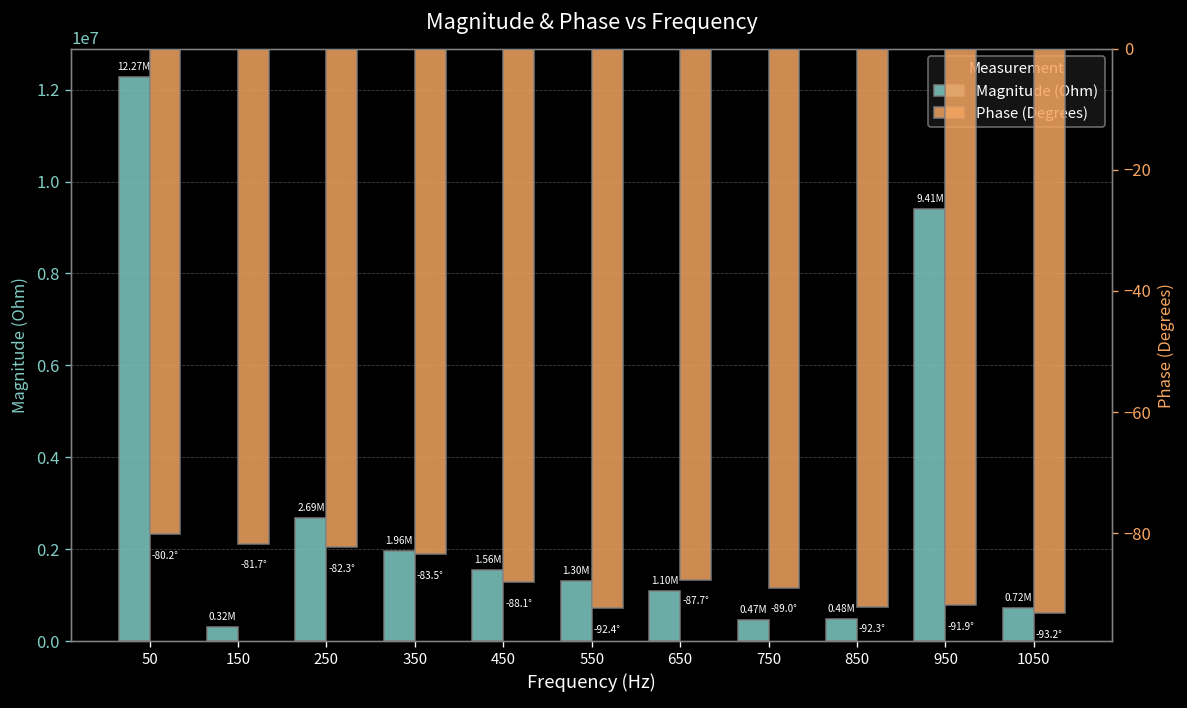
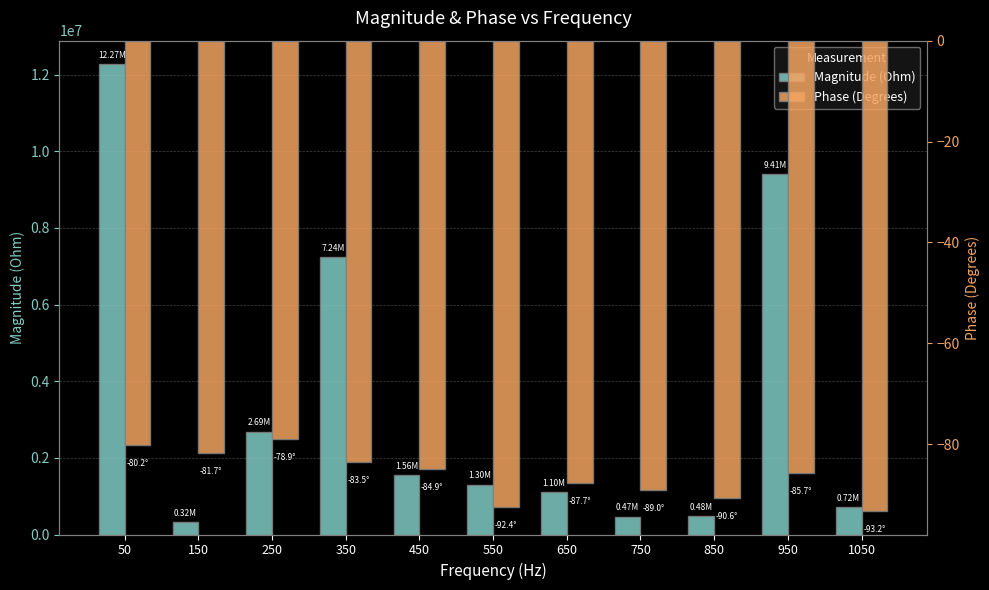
  {
    "Magnitude (Ohm)": {
      "50": "12.27M",
      "150": "0.32M",
      "250": "2.69M",
-     "350": "1.96M",
+     "350": "7.24M",
      "450": "1.56M",
      "550": "1.30M",
      "650": "1.10M",
      "750": "0.47M",
      "850": "0.48M",
      "950": "9.41M",
      "1050": "0.72M"
    },
    "Phase (Degrees)": {
      "50": "-80.2°",
      "150": "-81.7°",
-     "250": "-82.3°",
+     "250": "-78.9°",
      "350": "-83.5°",
-     "450": "-88.1°",
+     "450": "-84.9°",
      "550": "-92.4°",
      "650": "-87.7°",
      "750": "-89.0°",
-     "850": "-92.3°",
-     "950": "-91.9°",
+     "850": "-90.6°",
+     "950": "-85.7°",
      "1050": "-93.2°"
    }
  }
